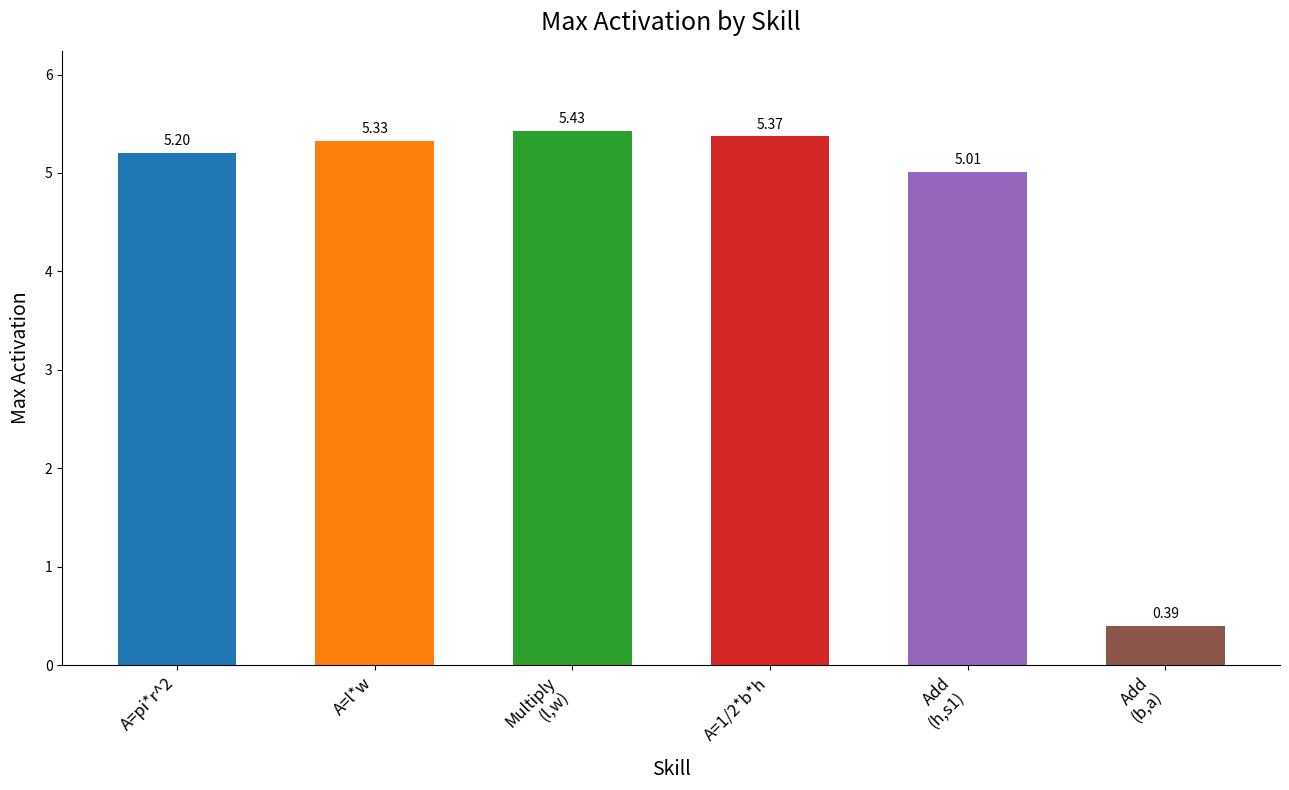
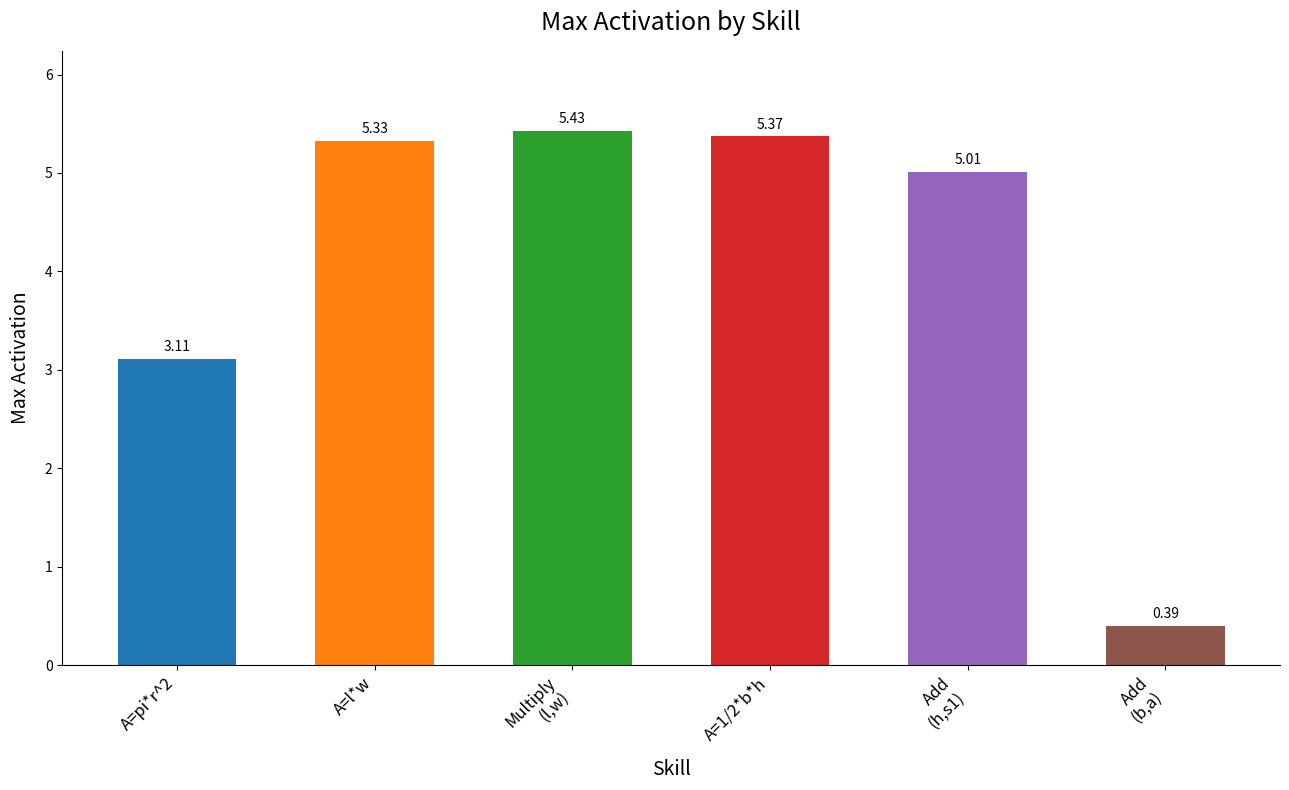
  {
-   "A=pi*r^2": 5.20,
+   "A=pi*r^2": 3.11,
    "A=l*w": 5.33,
    "Multiply (l,w)": 5.43,
    "A=1/2*b*h": 5.37,
    "Add (h,s1)": 5.01,
    "Add (b,a)": 0.39
  }
